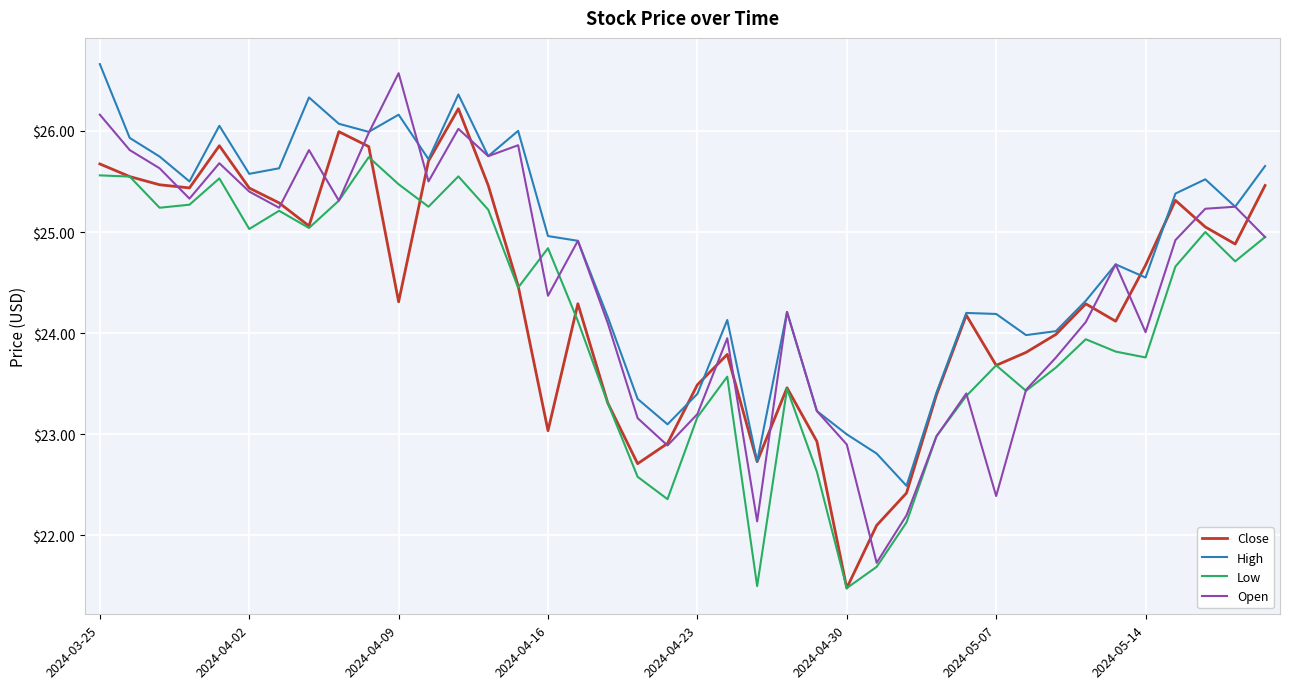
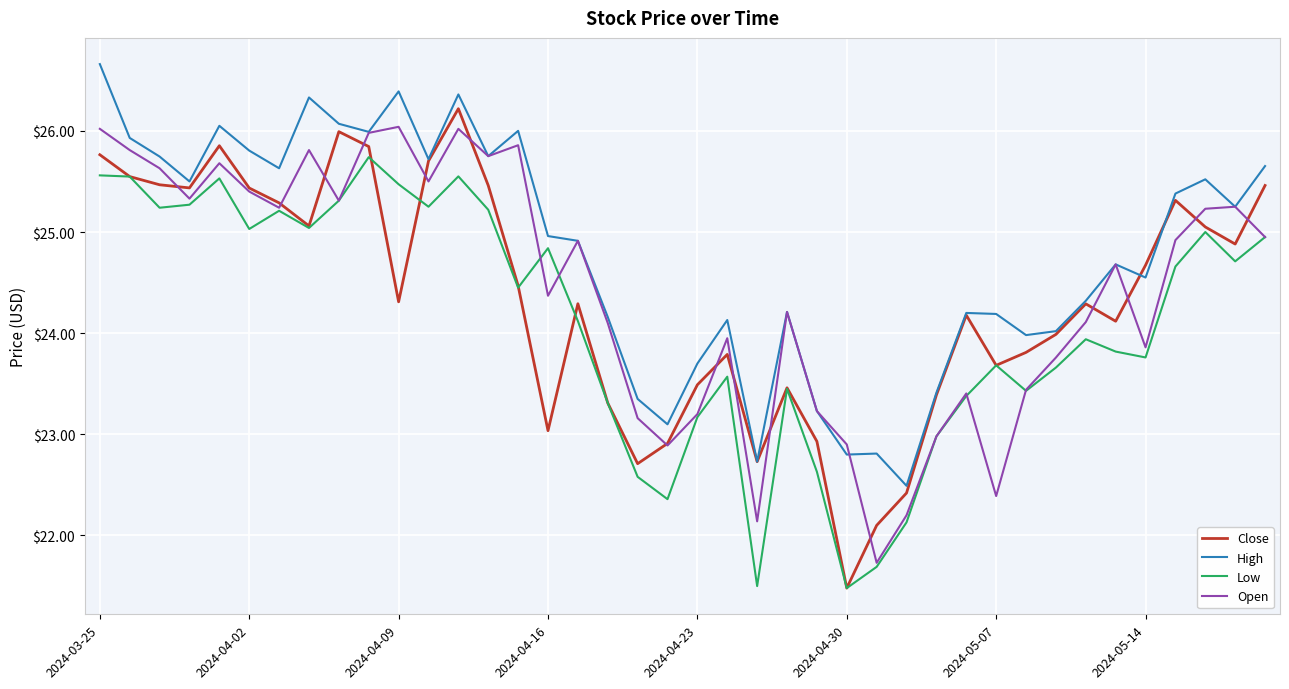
  {
    "Close": {
-     "2024-03-25": "$25.67",
+     "2024-03-25": "$25.76",
      "2024-04-02": "$25.44",
      "2024-04-09": "$24.31",
      "2024-04-16": "$23.04",
      "2024-04-23": "$23.49",
      "2024-05-14": "$24.67"
    },
    "High": {
      "2024-03-25": "$26.66",
-     "2024-04-02": "$25.58",
-     "2024-04-09": "$26.16",
+     "2024-04-02": "$25.81",
+     "2024-04-09": "$26.39",
      "2024-04-16": "$24.96",
-     "2024-04-23": "$23.4",
-     "2024-04-30": "$23.0",
+     "2024-04-23": "$23.7",
+     "2024-04-30": "$22.8",
      "2024-05-07": "$24.19",
      "2024-05-14": "$24.55"
    },
    "Low": {
      "2024-03-25": "$25.56",
      "2024-04-02": "$25.03",
      "2024-04-09": "$25.47",
      "2024-04-16": "$24.84",
      "2024-04-23": "$23.17",
      "2024-05-14": "$23.76"
    },
    "Open": {
-     "2024-03-25": "$26.16",
+     "2024-03-25": "$26.02",
      "2024-04-02": "$25.40",
-     "2024-04-09": "$26.57",
+     "2024-04-09": "$26.04",
      "2024-04-16": "$24.37",
      "2024-04-23": "$23.20",
      "2024-04-30": "$22.90",
      "2024-05-07": "$22.39",
-     "2024-05-14": "$24.01"
+     "2024-05-14": "$23.86"
    }
  }
